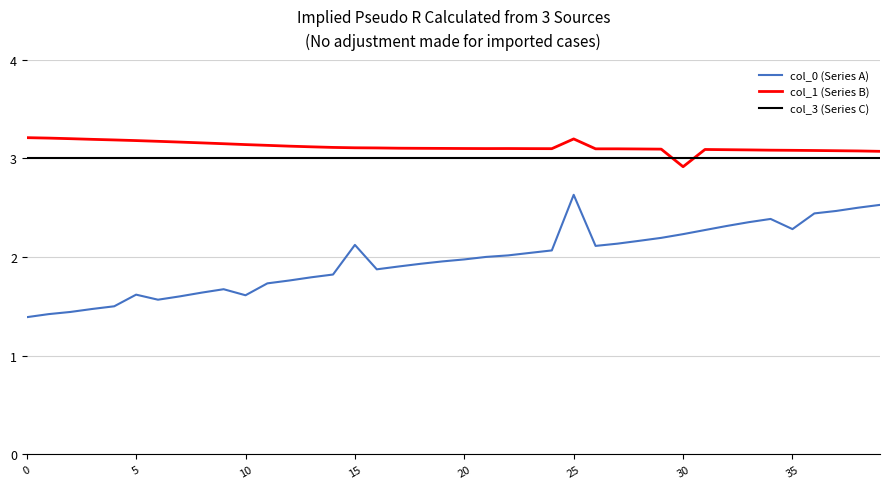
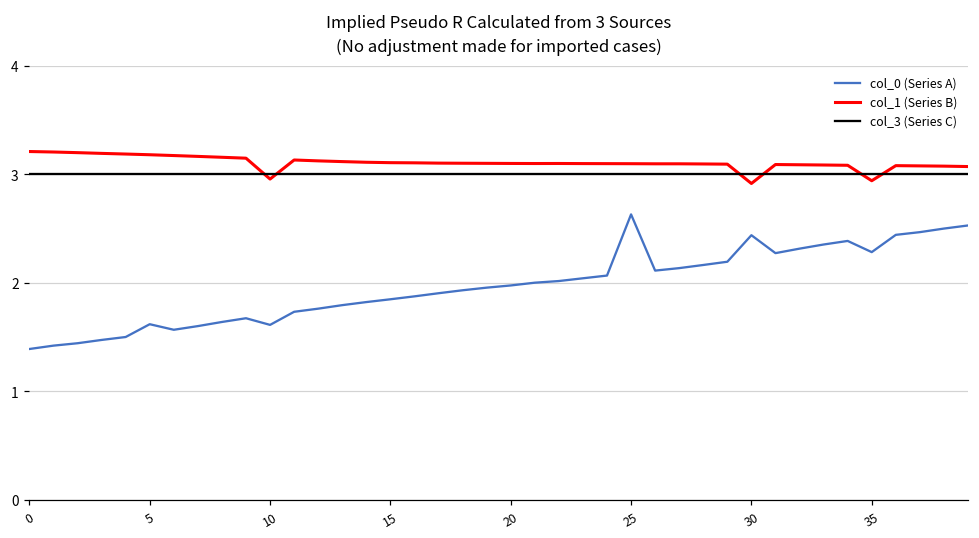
  {
    "col_0 (Series A)": {
      "0": 1.4,
      "5": 1.6,
      "10": 1.6,
-     "15": 2.1,
+     "15": 1.8,
      "20": 2.0,
      "25": 2.6,
-     "30": 2.2,
+     "30": 2.4,
      "35": 2.3
    },
    "col_1 (Series B)": {
      "0": 3.2,
      "5": 3.2,
-     "10": 3.1,
+     "10": 3.0,
      "15": 3.1,
      "20": 3.1,
-     "25": 3.2,
+     "25": 3.1,
      "30": 2.9,
-     "35": 3.1
+     "35": 2.9
    },
    "col_3 (Series C)": {
      "0": 3.0,
      "5": 3.0,
      "10": 3.0,
      "15": 3.0,
      "20": 3.0,
      "25": 3.0,
      "30": 3.0,
      "35": 3.0
    }
  }
